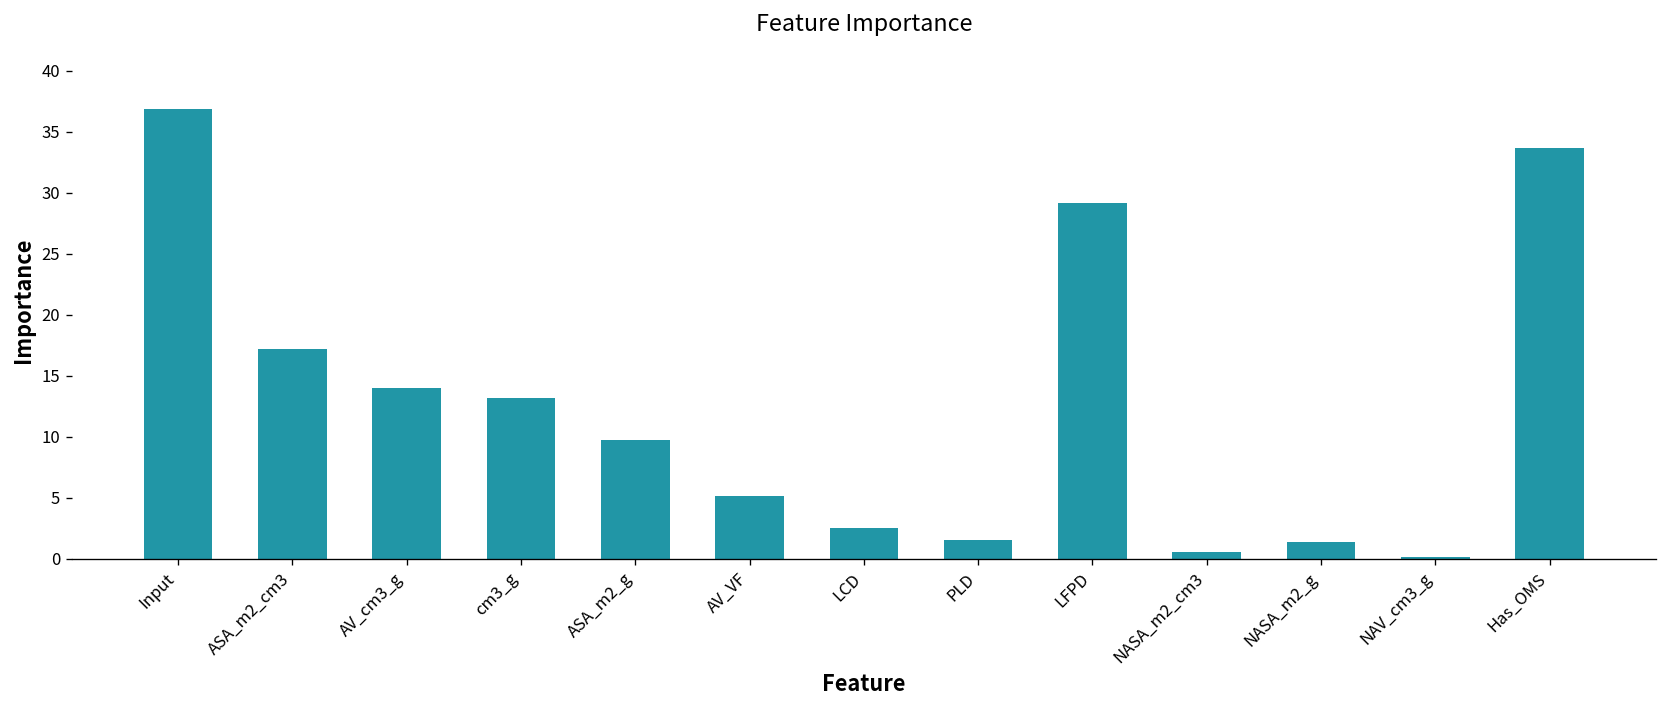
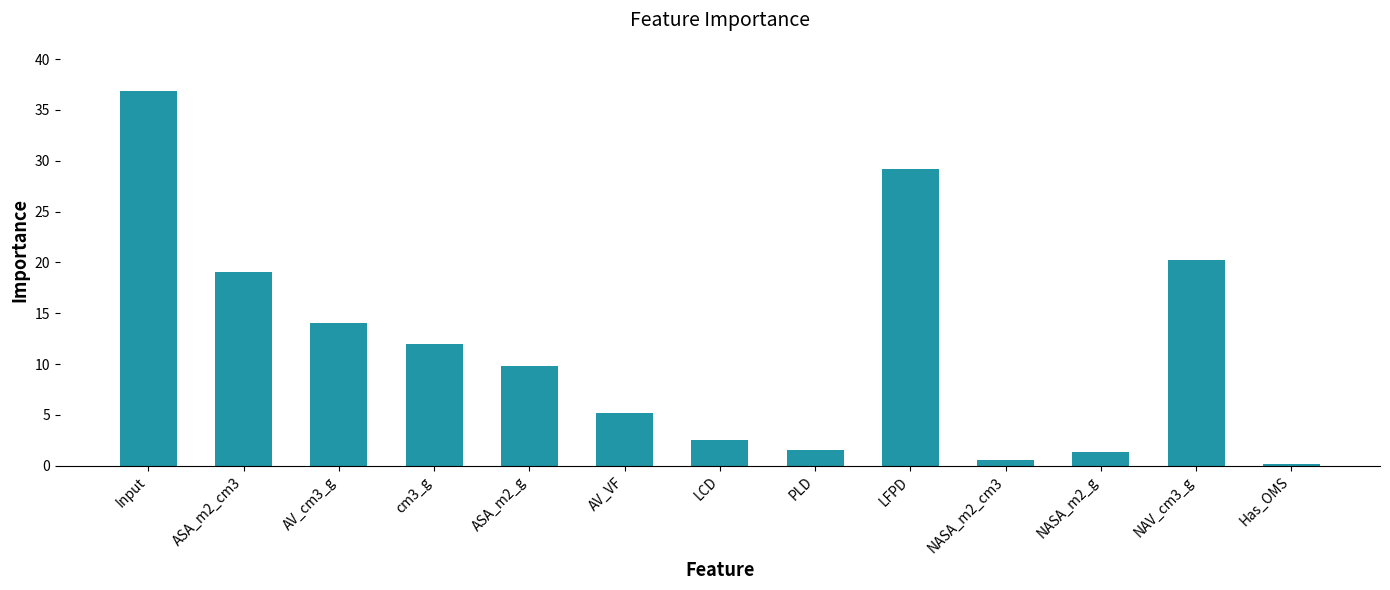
  {
    "Input": 36.9,
-   "ASA_m2_cm3": 17.2,
+   "ASA_m2_cm3": 19.1,
    "AV_cm3_g": 14.0,
-   "cm3_g": 13.2,
+   "cm3_g": 12.0,
    "ASA_m2_g": 9.8,
    "AV_VF": 5.2,
    "LCD": 2.5,
    "PLD": 1.5,
    "LFPD": 29.2,
    "NASA_m2_cm3": 0.6,
    "NASA_m2_g": 1.4,
-   "NAV_cm3_g": 0.2,
-   "Has_OMS": 33.6
+   "NAV_cm3_g": 20.3,
+   "Has_OMS": 0.2
  }
